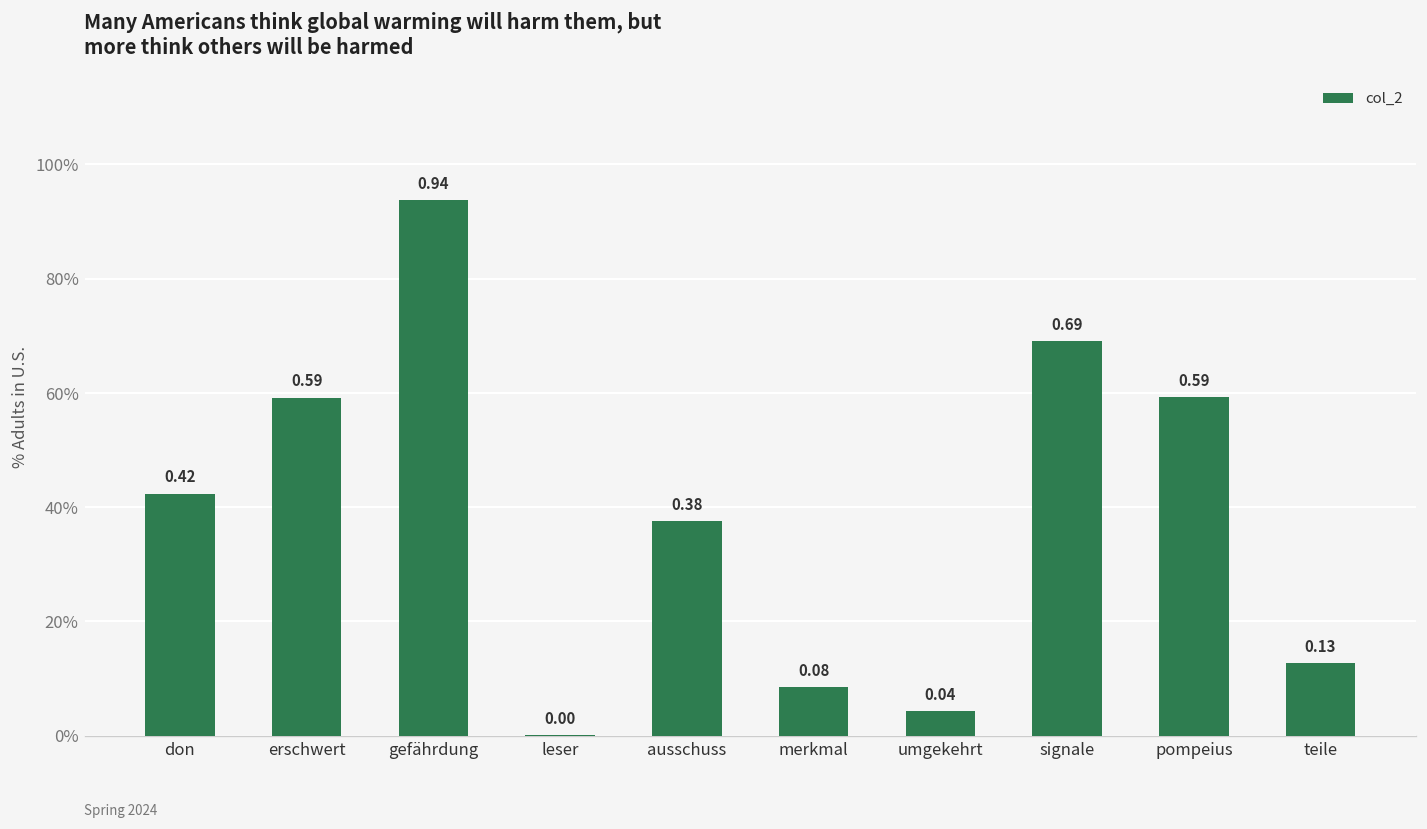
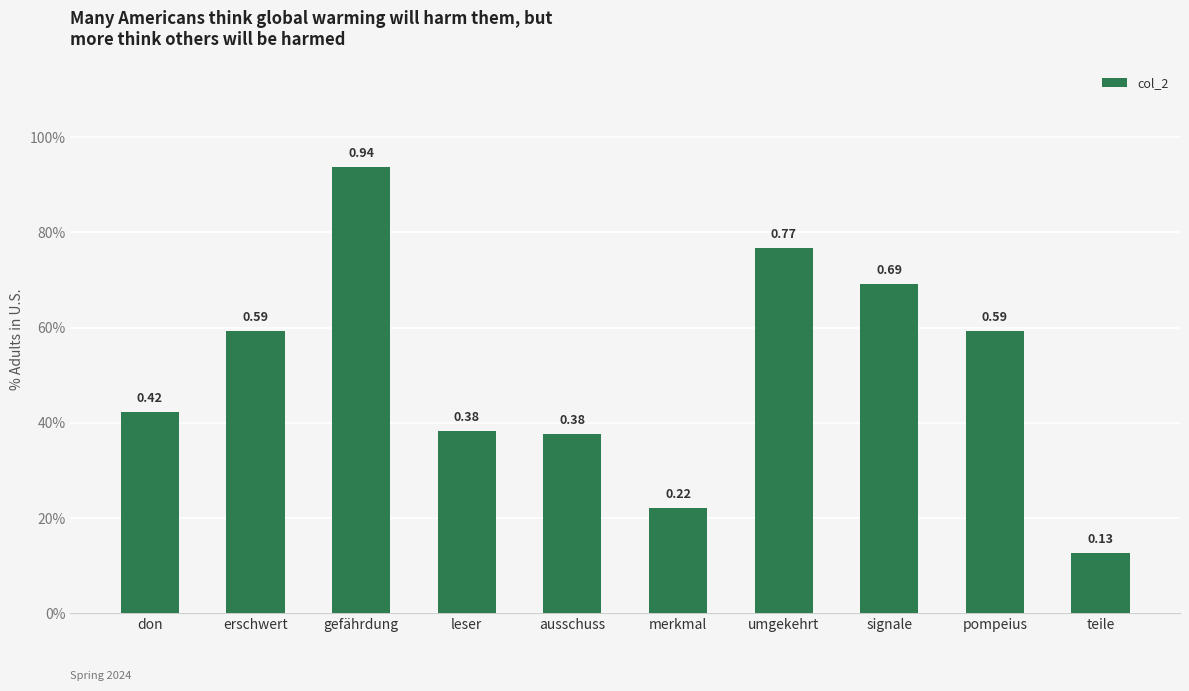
  {
    "don": 0.42,
    "erschwert": 0.59,
    "gefährdung": 0.94,
-   "leser": 0.00,
+   "leser": 0.38,
    "ausschuss": 0.38,
-   "merkmal": 0.08,
-   "umgekehrt": 0.04,
+   "merkmal": 0.22,
+   "umgekehrt": 0.77,
    "signale": 0.69,
    "pompeius": 0.59,
    "teile": 0.13
  }
